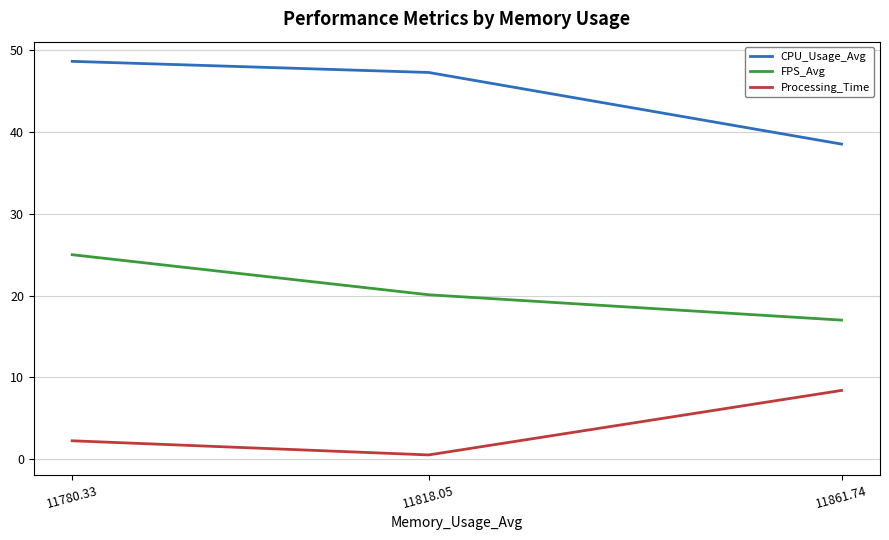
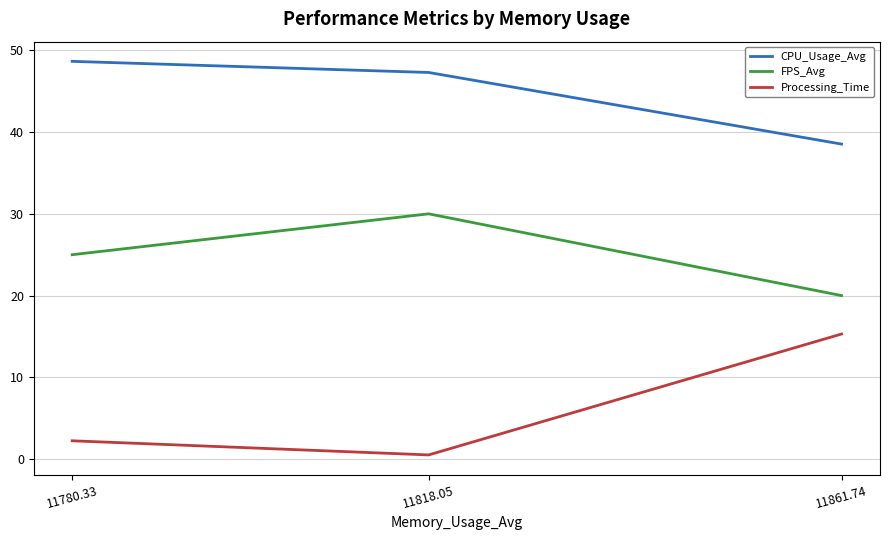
  {
    "CPU_Usage_Avg": {
      "11780.33": 49,
      "11818.05": 47,
      "11861.74": 39
    },
    "FPS_Avg": {
      "11780.33": 25,
-     "11818.05": 20,
-     "11861.74": 17
+     "11818.05": 30,
+     "11861.74": 20
    },
    "Processing_Time": {
      "11780.33": 2,
      "11818.05": 1,
-     "11861.74": 8
+     "11861.74": 15
    }
  }
